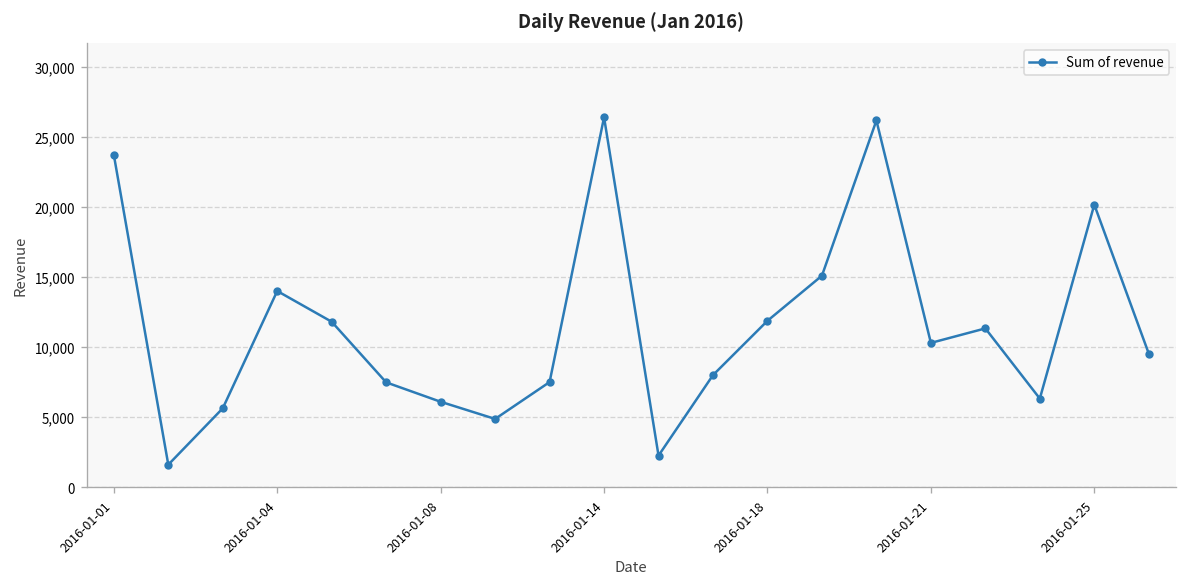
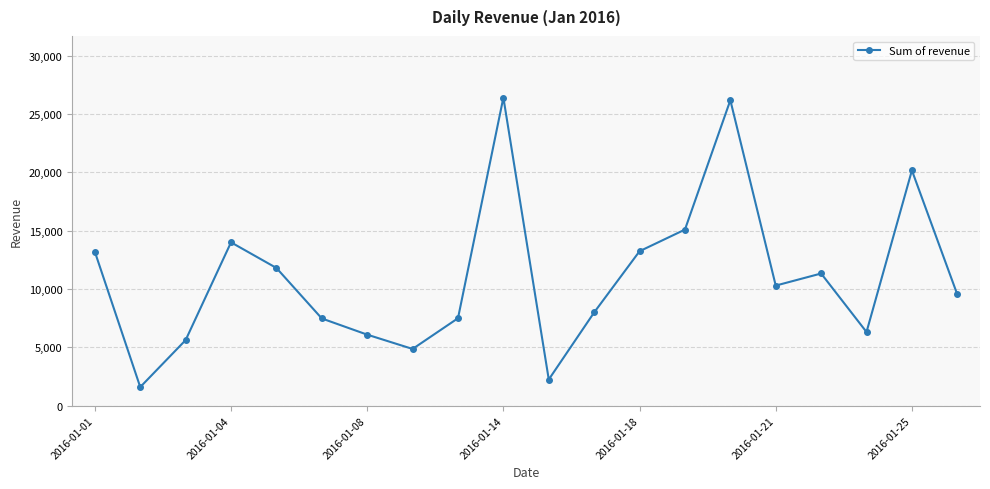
  {
-   "2016-01-01": "23,700",
+   "2016-01-01": "13,200",
    "2016-01-04": "14,000",
    "2016-01-08": "6,100",
    "2016-01-14": "26,400",
-   "2016-01-18": "11,900",
+   "2016-01-18": "13,200",
    "2016-01-21": "10,300",
    "2016-01-25": "20,200"
  }
